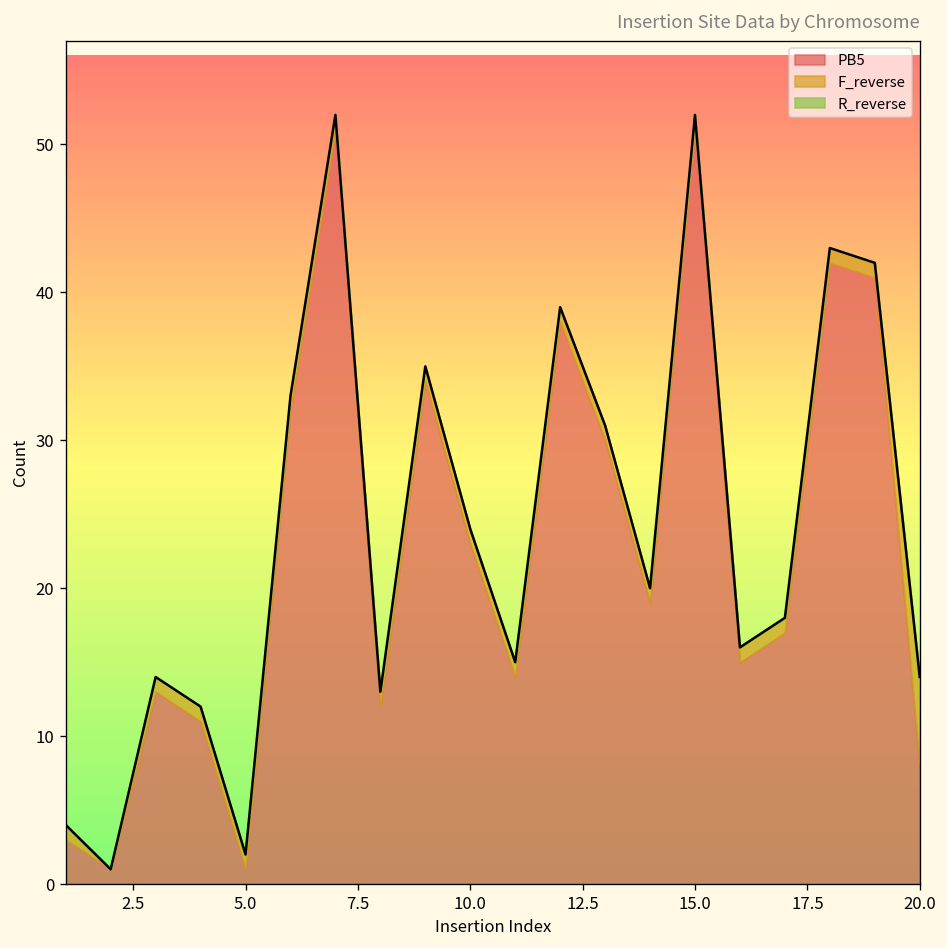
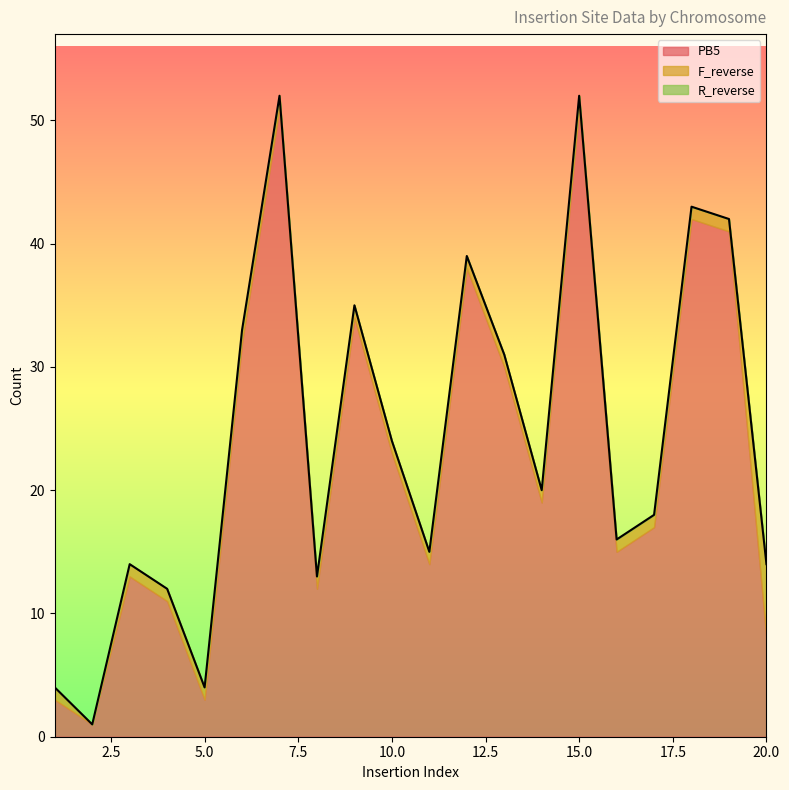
  {
    "PB5": {
-     "5.0": 1,
+     "5.0": 3,
      "10.0": 23,
      "15.0": 51,
      "20.0": 8
    }
  }
